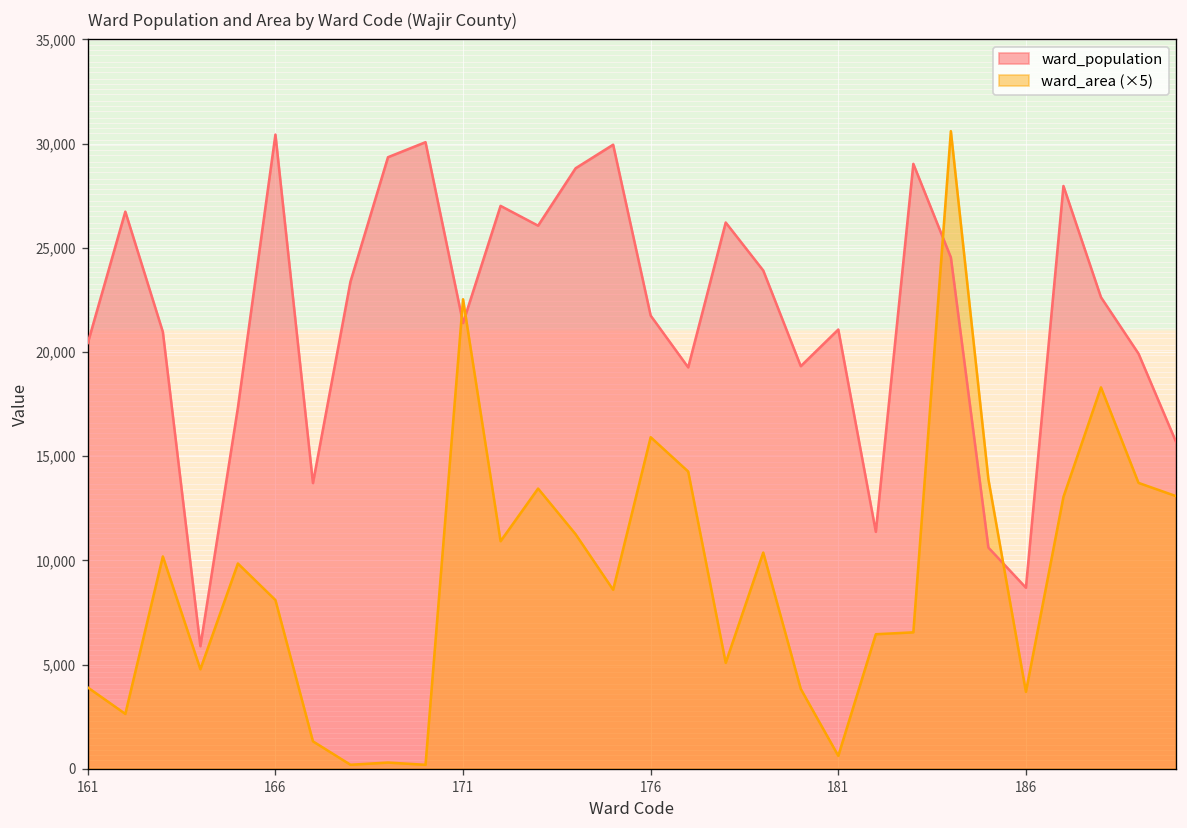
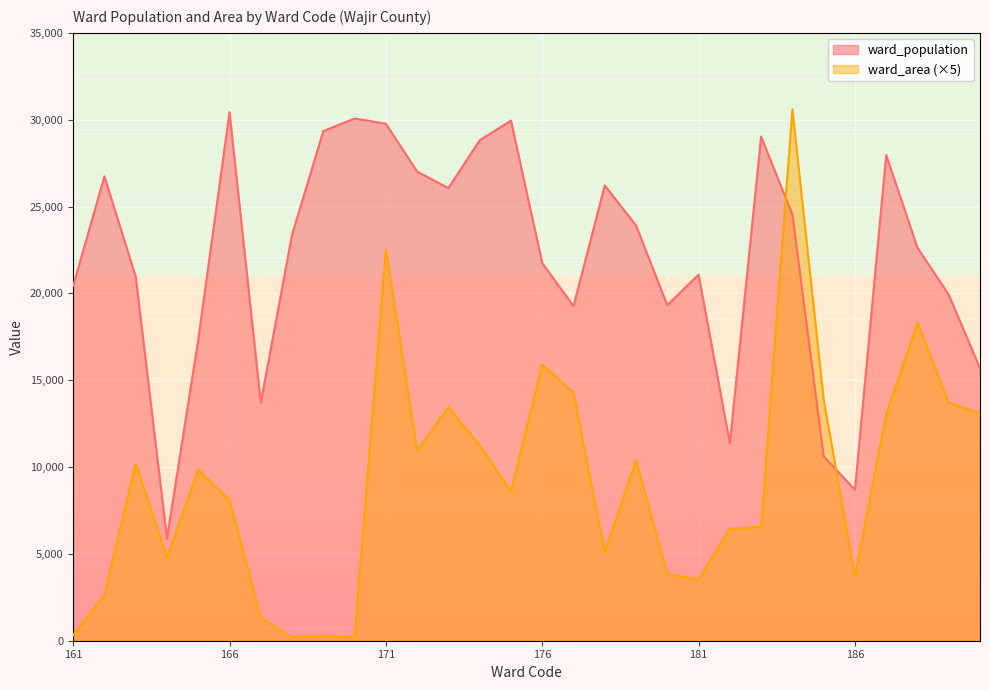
  {
    "ward_population": {
      "161": "20,400",
      "166": "30,400",
-     "171": "21,400",
+     "171": "29,800",
      "176": "21,800",
      "181": "21,100",
      "186": "8,700"
    },
    "ward_area (×5)": {
-     "161": "3,900",
+     "161": "300",
      "166": "8,100",
      "171": "22,500",
      "176": "15,900",
-     "181": "600",
+     "181": "3,500",
      "186": "3,700"
    }
  }
